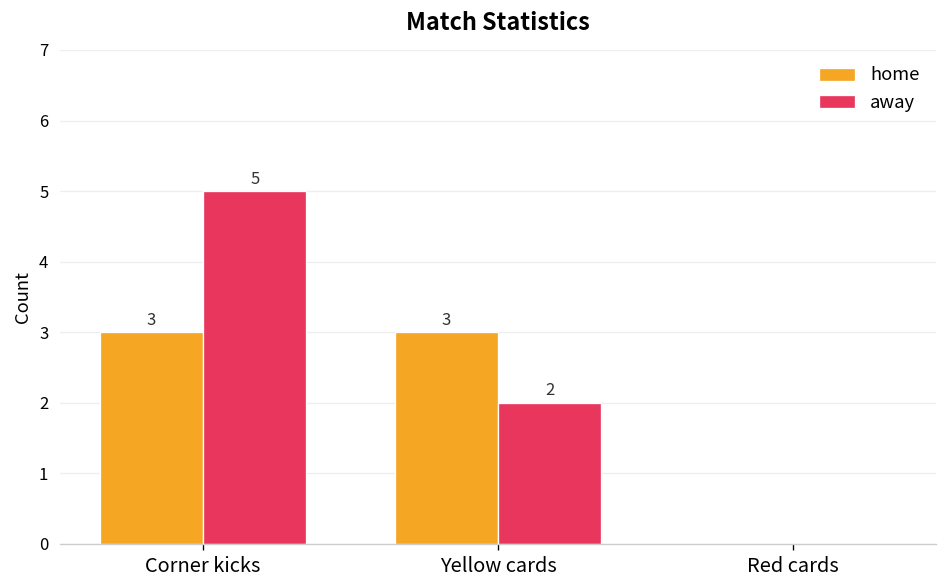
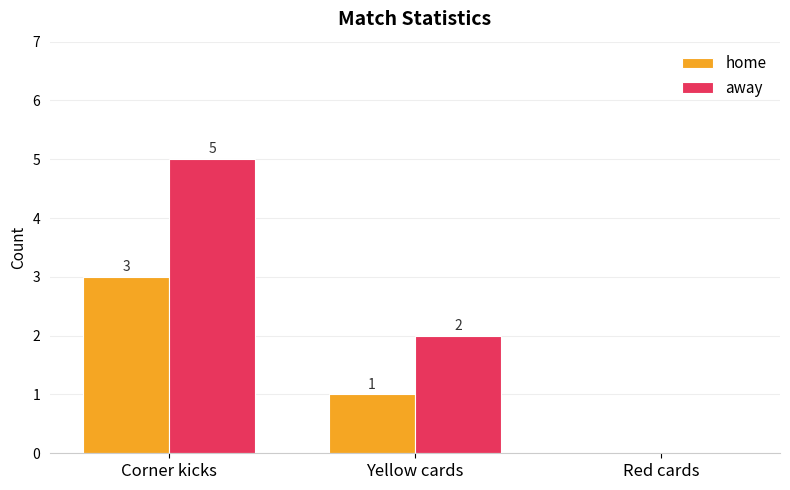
  {
    "home": {
      "Corner kicks": 3,
-     "Yellow cards": 3
+     "Yellow cards": 1
    },
    "away": {
      "Corner kicks": 5,
      "Yellow cards": 2
    }
  }
